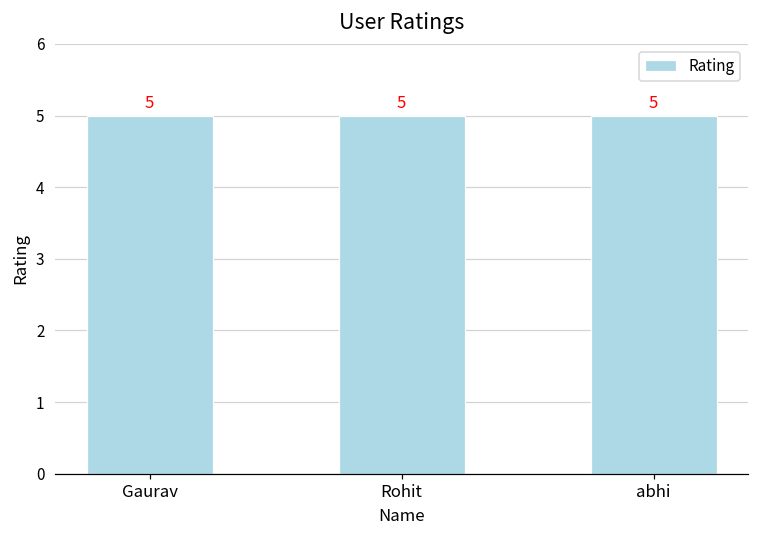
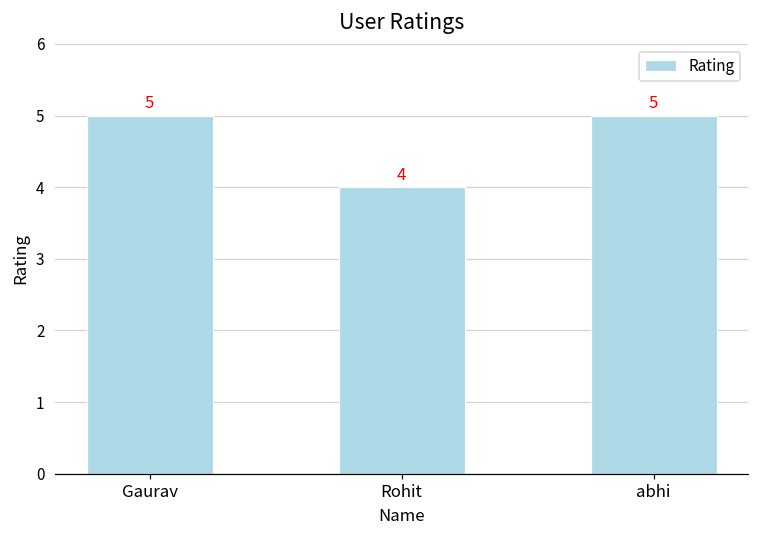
  {
    "Gaurav": 5,
-   "Rohit": 5,
+   "Rohit": 4,
    "abhi": 5
  }
